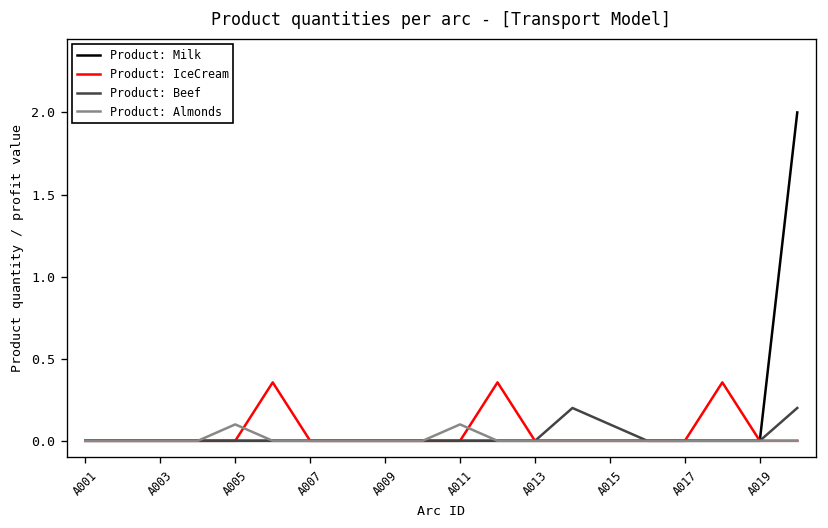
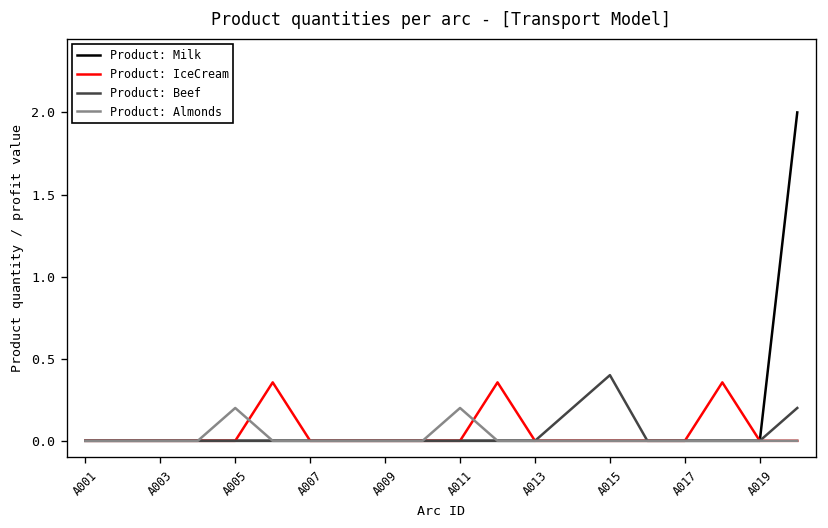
  {
    "Product: Beef": {
-     "A015": 0.1
+     "A015": 0.4
    },
    "Product: Almonds": {
-     "A005": 0.1,
-     "A011": 0.1
+     "A005": 0.2,
+     "A011": 0.2
    }
  }
